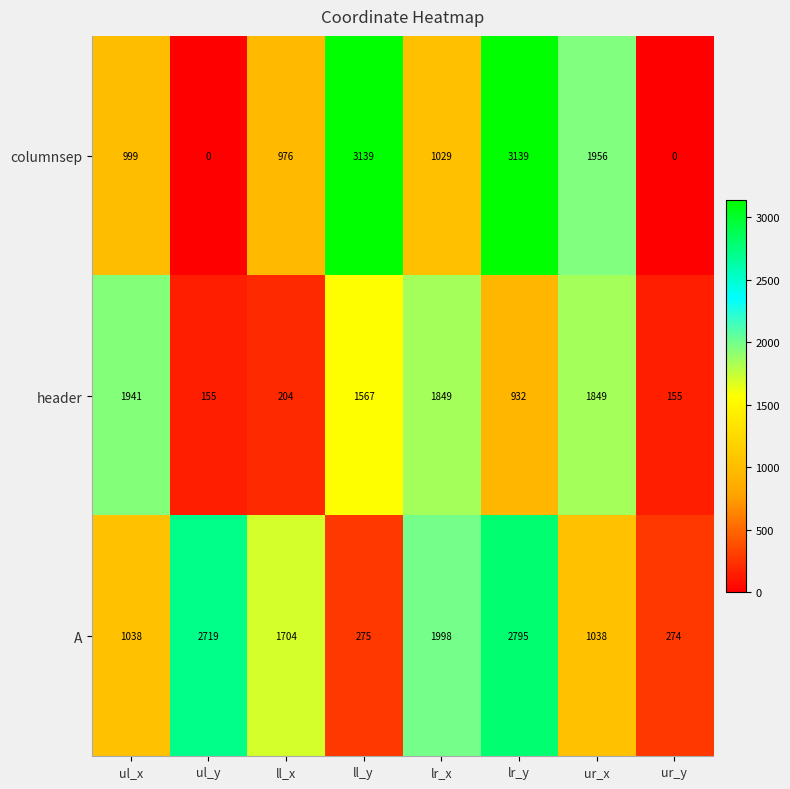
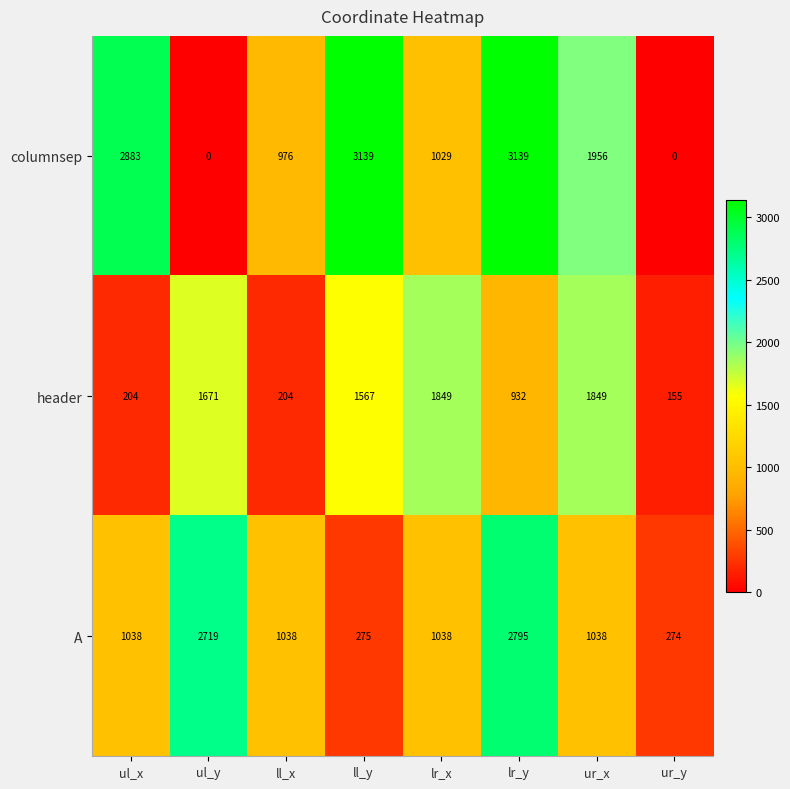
  {
    "columnsep": {
-     "ul_x": 999,
+     "ul_x": 2883,
      "ul_y": 0,
      "ll_x": 976,
      "ll_y": 3139,
      "lr_x": 1029,
      "lr_y": 3139,
      "ur_x": 1956,
      "ur_y": 0
    },
    "header": {
-     "ul_x": 1941,
-     "ul_y": 155,
+     "ul_x": 204,
+     "ul_y": 1671,
      "ll_x": 204,
      "ll_y": 1567,
      "lr_x": 1849,
      "lr_y": 932,
      "ur_x": 1849,
      "ur_y": 155
    },
    "A": {
      "ul_x": 1038,
      "ul_y": 2719,
-     "ll_x": 1704,
+     "ll_x": 1038,
      "ll_y": 275,
-     "lr_x": 1998,
+     "lr_x": 1038,
      "lr_y": 2795,
      "ur_x": 1038,
      "ur_y": 274
    }
  }
